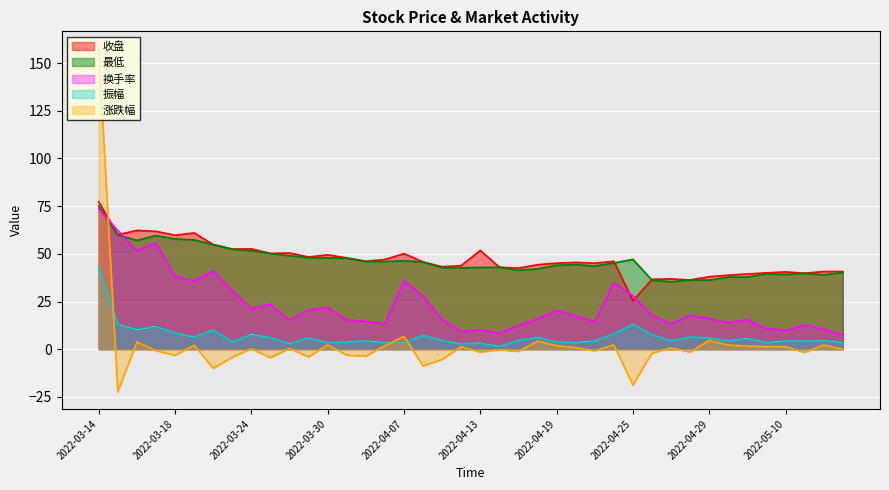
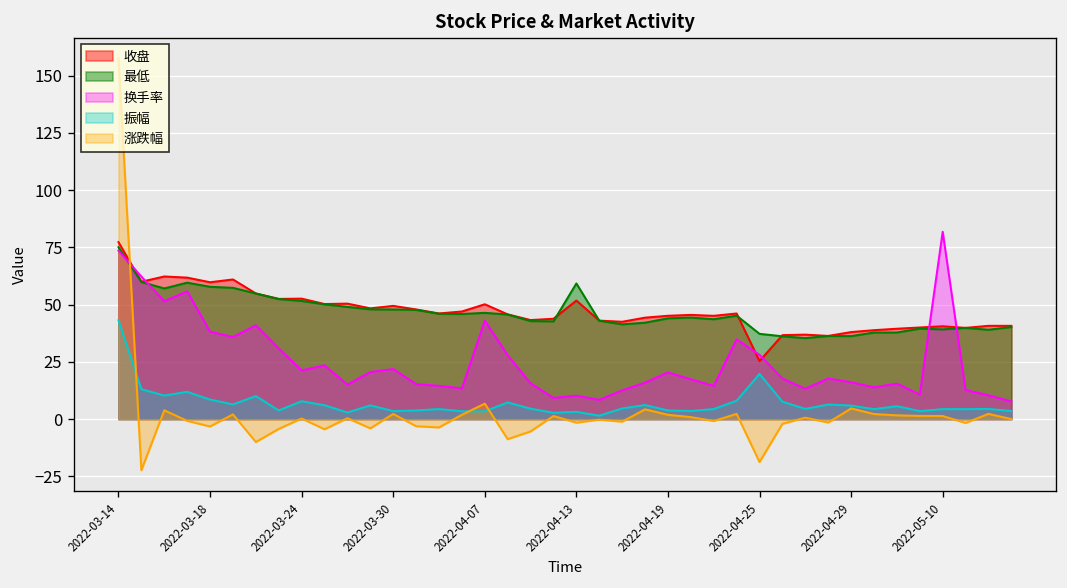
  {
    "收盘": {
      "2022-03-14": 77,
      "2022-03-18": 60,
      "2022-03-30": 49,
      "2022-04-07": 50,
      "2022-04-13": 52,
      "2022-04-25": 25,
      "2022-04-29": 38,
      "2022-05-10": 41
    },
    "最低": {
      "2022-03-14": 75,
      "2022-03-18": 58,
      "2022-03-30": 48,
      "2022-04-07": 46,
-     "2022-04-13": 43,
-     "2022-04-25": 47,
+     "2022-04-13": 59,
+     "2022-04-25": 37,
      "2022-04-29": 36,
      "2022-05-10": 39
    },
    "换手率": {
      "2022-03-14": 74,
      "2022-03-18": 38,
      "2022-03-24": 21,
      "2022-03-30": 22,
-     "2022-04-07": 36,
+     "2022-04-07": 43,
      "2022-04-13": 10,
      "2022-04-19": 20,
      "2022-04-25": 28,
      "2022-04-29": 16,
-     "2022-05-10": 10
+     "2022-05-10": 82
    },
    "振幅": {
      "2022-03-14": 43,
      "2022-03-18": 9,
      "2022-03-24": 8,
      "2022-04-07": 3,
      "2022-04-13": 3,
      "2022-04-19": 4,
-     "2022-04-25": 13,
+     "2022-04-25": 20,
      "2022-05-10": 4
    }
  }
